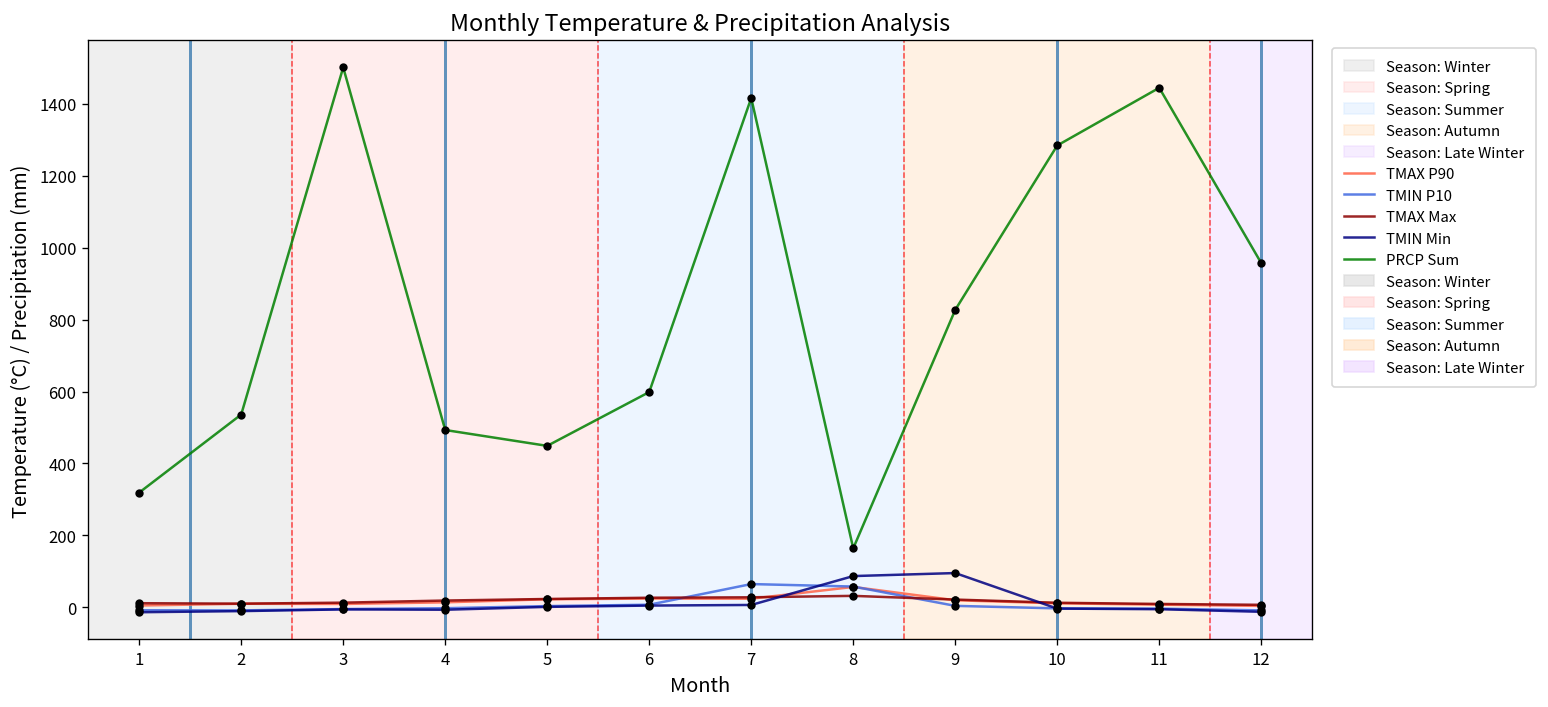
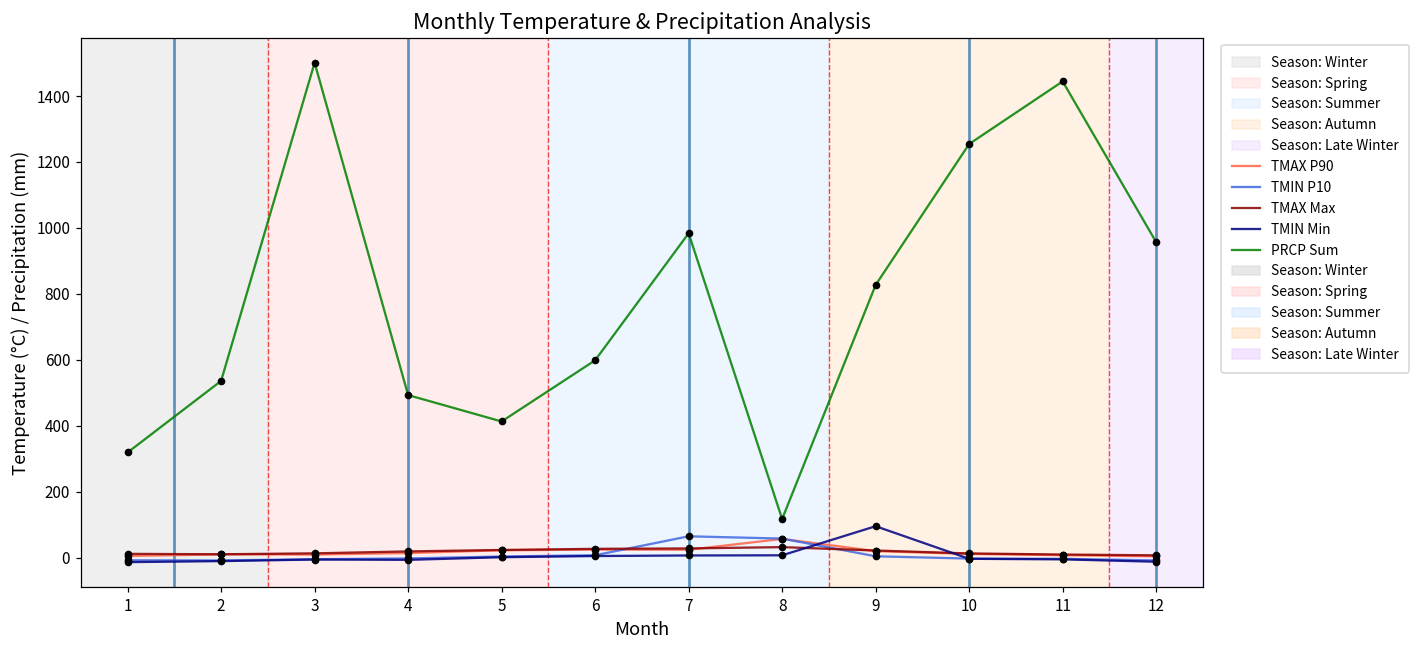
  {
    "TMIN P10": {
      "7": 60,
      "9": 0
    },
    "TMAX Max": {
      "8": 30
    },
    "TMIN Min": {
      "7": 10,
-     "8": 90,
+     "8": 10,
      "9": 100
    },
    "PRCP Sum": {
      "1": 320,
      "2": 540,
      "3": 1500,
      "4": 490,
-     "5": 450,
+     "5": 410,
      "6": 600,
-     "7": 1420,
-     "8": 160,
+     "7": 980,
+     "8": 120,
      "9": 830,
-     "10": 1280,
+     "10": 1250,
      "11": 1440,
      "12": 960
    }
  }
